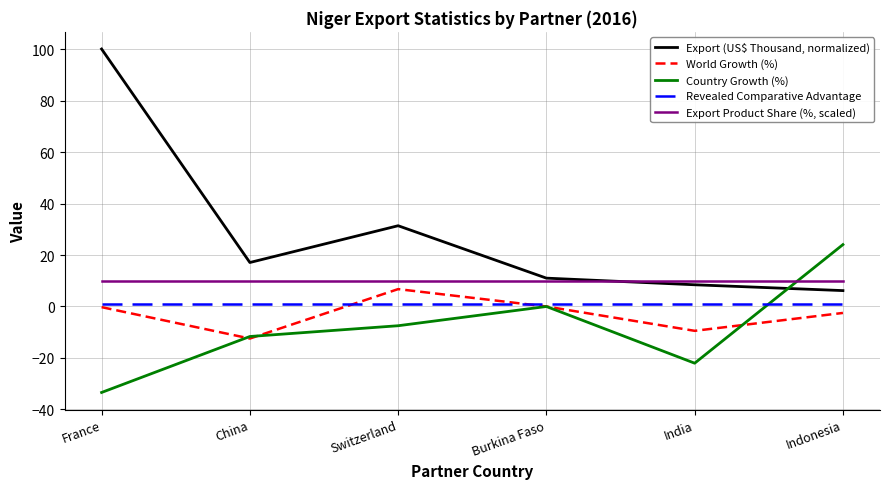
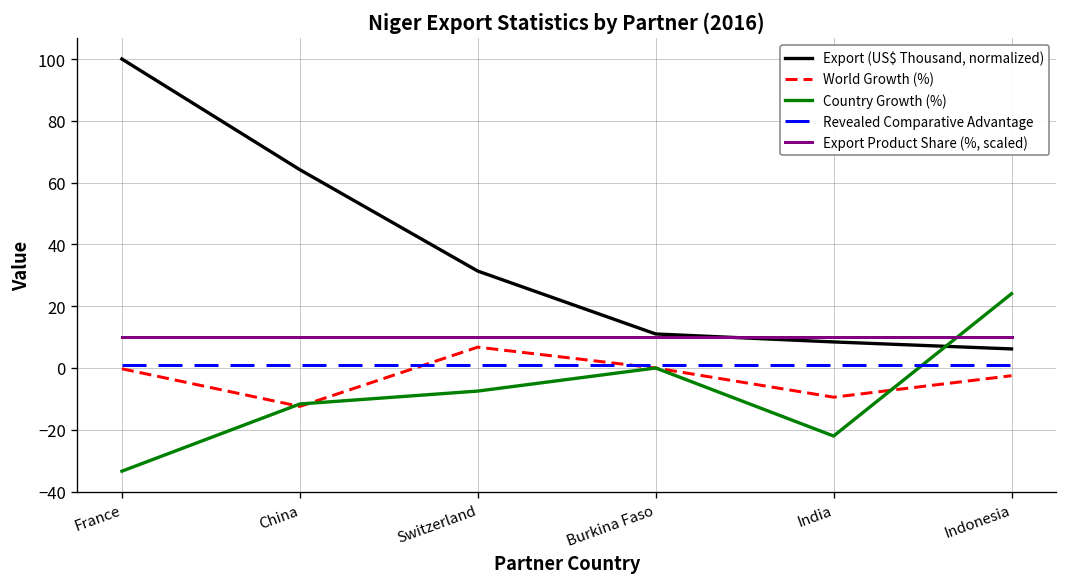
  {
    "Export (US$ Thousand, normalized)": {
      "France": 100,
-     "China": 17,
+     "China": 64,
      "Switzerland": 31,
      "Burkina Faso": 11,
      "India": 8,
      "Indonesia": 6
    },
    "World Growth (%)": {
      "France": 0,
      "Switzerland": 7,
      "India": -9,
      "Indonesia": -3
    },
    "Country Growth (%)": {
      "France": -33,
      "Switzerland": -7,
      "India": -22,
      "Indonesia": 24
    },
    "Revealed Comparative Advantage": {
      "France": 1,
      "China": 1,
      "Switzerland": 1,
      "Burkina Faso": 1,
      "India": 1,
      "Indonesia": 1
    },
    "Export Product Share (%, scaled)": {
      "France": 10,
      "China": 10,
      "Switzerland": 10,
      "Burkina Faso": 10,
      "India": 10,
      "Indonesia": 10
    }
  }
